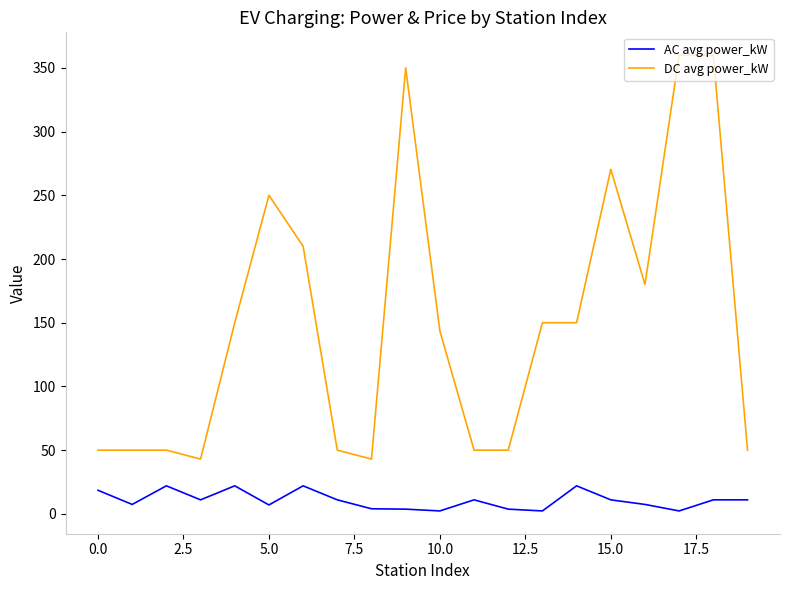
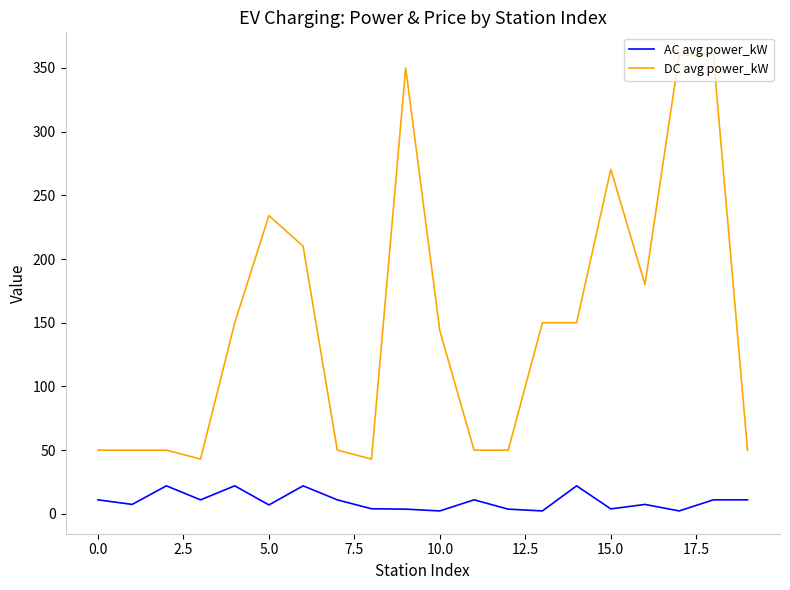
  {
    "AC avg power_kW": {
-     "0.0": 19,
+     "0.0": 11,
      "5.0": 7,
      "10.0": 2,
-     "15.0": 11
+     "15.0": 4
    },
    "DC avg power_kW": {
      "0.0": 50,
-     "5.0": 250,
+     "5.0": 234,
      "10.0": 144,
      "15.0": 270
    }
  }
